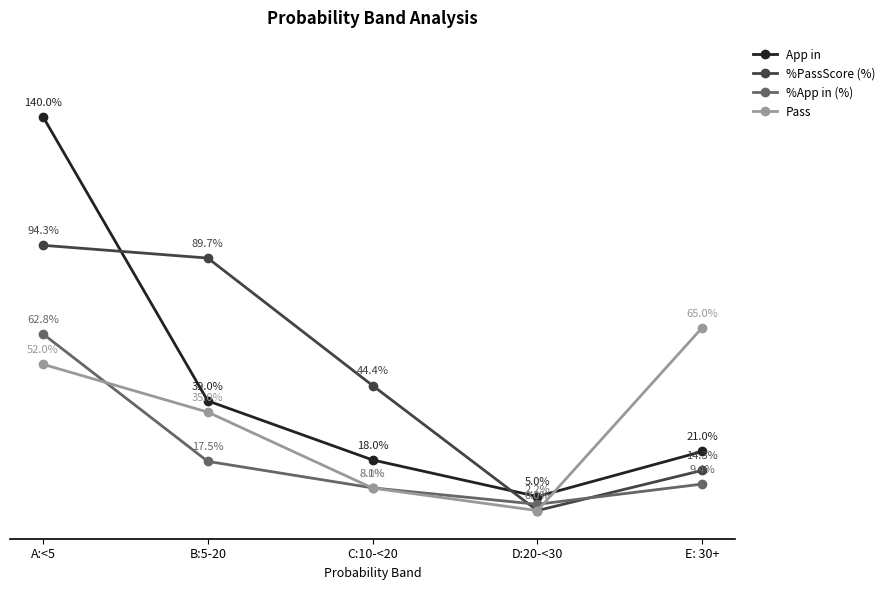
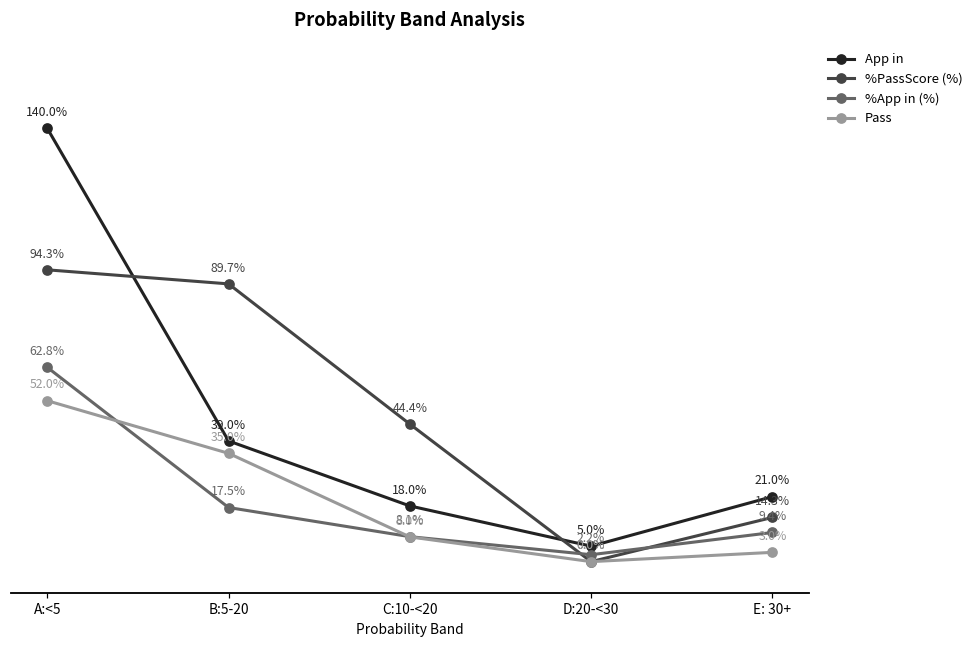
  {
    "Pass": {
      "A:<5": "52.0%",
-     "E: 30+": "65.0%"
+     "E: 30+": "3.0%"
    }
  }
